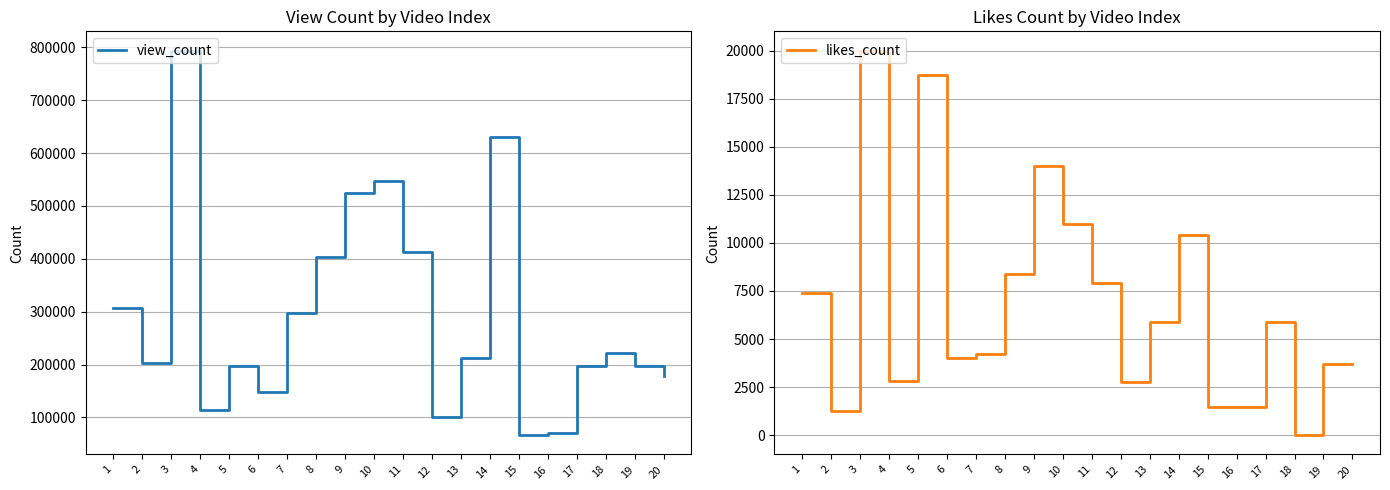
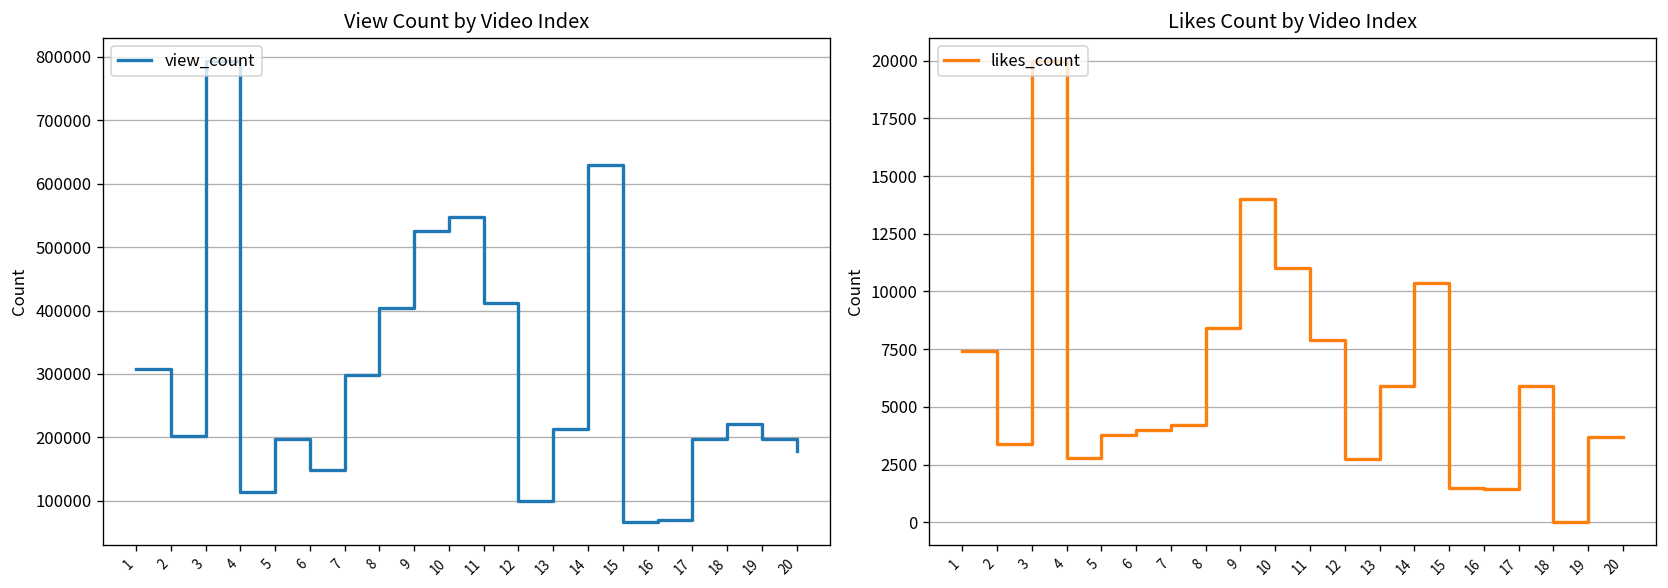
  {
    "View Count by Video Index": {
      "1": 310000,
      "2": 200000,
      "4": 110000,
      "5": 200000,
      "6": 150000,
      "7": 300000,
      "8": 400000,
      "9": 520000,
      "10": 550000,
      "11": 410000,
      "12": 100000,
      "13": 210000,
      "14": 630000,
      "15": 70000,
      "16": 70000,
      "17": 200000,
      "18": 220000,
      "19": 200000,
      "20": 180000
    },
    "Likes Count by Video Index": {
      "1": 7400,
-     "2": 1300,
+     "2": 3400,
      "4": 2800,
-     "5": 18700,
+     "5": 3800,
      "6": 4000,
      "7": 4200,
      "8": 8400,
      "9": 14000,
      "10": 11000,
      "11": 7900,
      "12": 2800,
      "13": 5900,
      "14": 10400,
      "15": 1500,
      "16": 1400,
      "17": 5900,
      "18": 0,
      "19": 3700,
      "20": 3700
    }
  }
